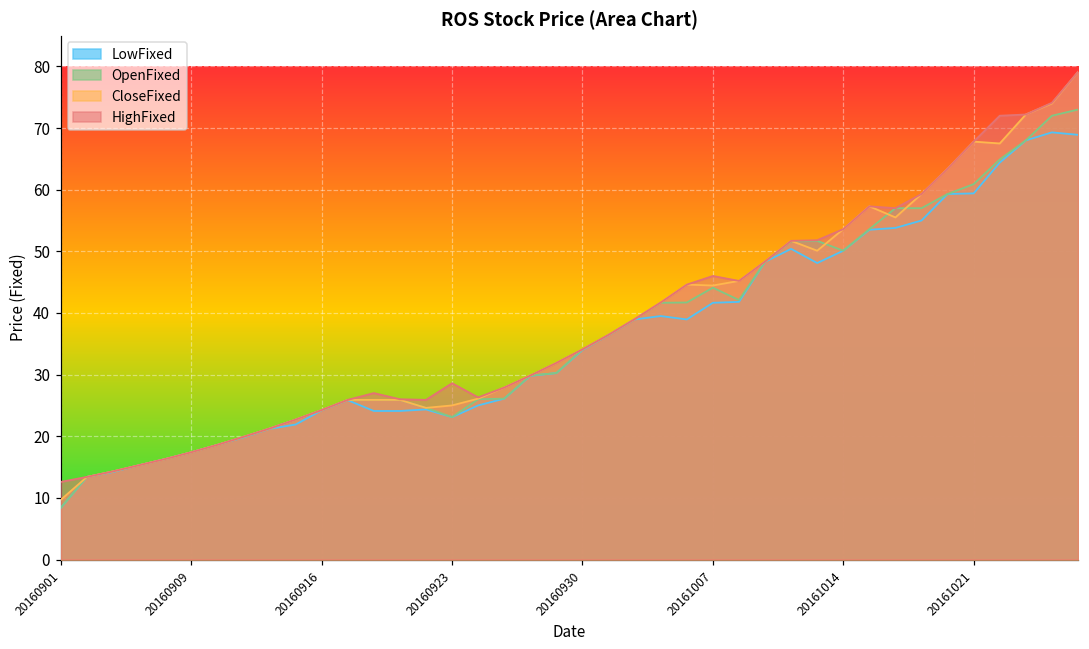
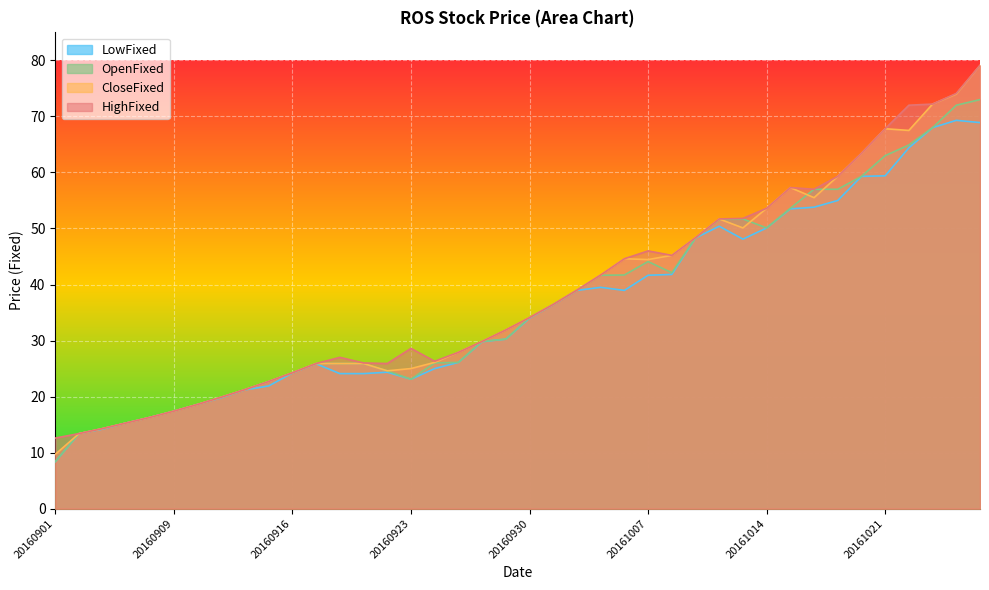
  {
    "LowFixed": {
      "20161007": 42,
      "20161021": 59
    },
    "OpenFixed": {
-     "20161021": 61
+     "20161021": 63
    },
    "CloseFixed": {
      "20160901": 10,
      "20160923": 25
    },
    "HighFixed": {
      "20160901": 13,
      "20160923": 29,
      "20161007": 46
    }
  }
